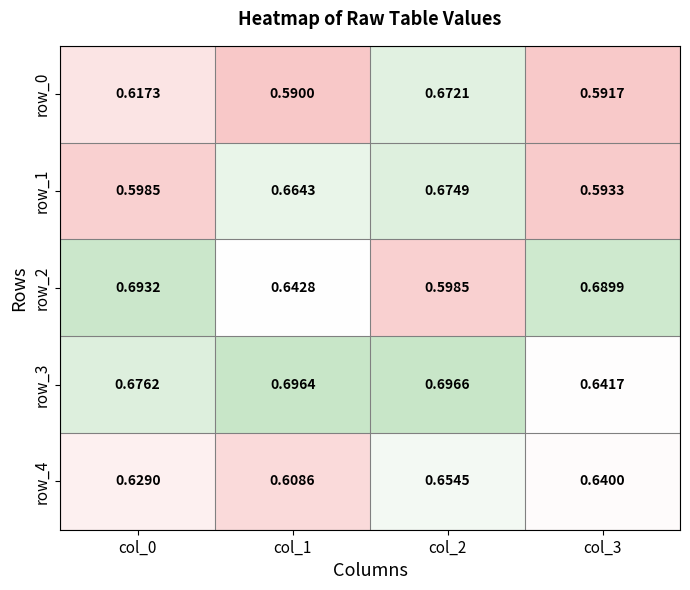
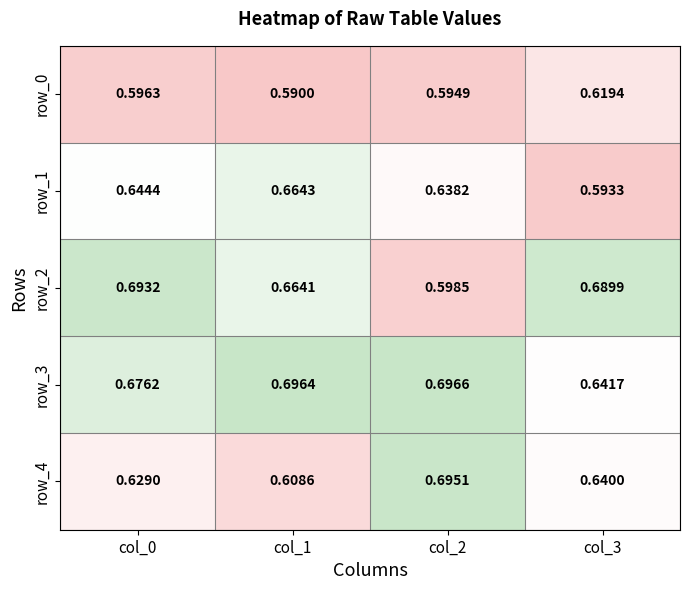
  {
    "row_0": {
-     "col_0": 0.6173,
+     "col_0": 0.5963,
      "col_1": 0.5900,
-     "col_2": 0.6721,
-     "col_3": 0.5917
+     "col_2": 0.5949,
+     "col_3": 0.6194
    },
    "row_1": {
-     "col_0": 0.5985,
+     "col_0": 0.6444,
      "col_1": 0.6643,
-     "col_2": 0.6749,
+     "col_2": 0.6382,
      "col_3": 0.5933
    },
    "row_2": {
      "col_0": 0.6932,
-     "col_1": 0.6428,
+     "col_1": 0.6641,
      "col_2": 0.5985,
      "col_3": 0.6899
    },
    "row_3": {
      "col_0": 0.6762,
      "col_1": 0.6964,
      "col_2": 0.6966,
      "col_3": 0.6417
    },
    "row_4": {
      "col_0": 0.6290,
      "col_1": 0.6086,
-     "col_2": 0.6545,
+     "col_2": 0.6951,
      "col_3": 0.6400
    }
  }
